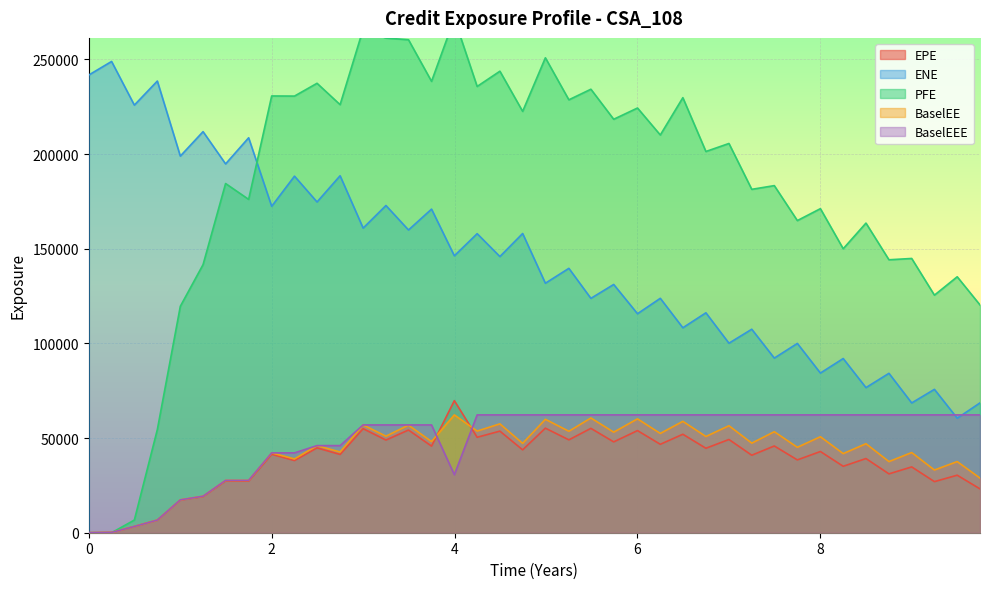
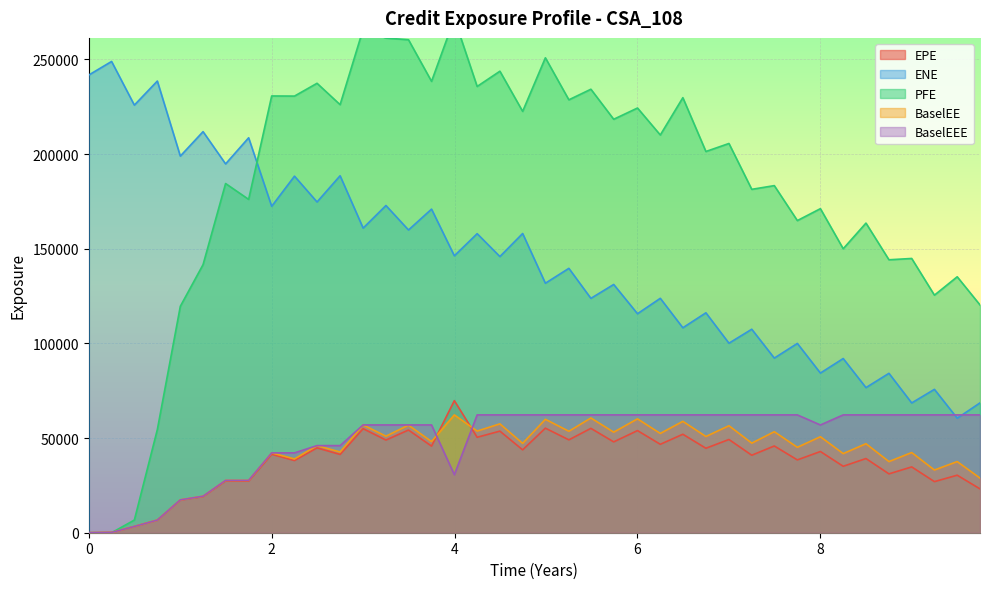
  {
    "EPE": {
      "4": 70000,
      "6": 54000,
      "8": 43000
    },
    "ENE": {
      "0": 242000,
      "2": 172000,
      "4": 146000,
      "6": 116000,
      "8": 84000
    },
    "PFE": {
      "2": 231000,
      "6": 224000,
      "8": 171000
    },
    "BaselEE": {
      "4": 62000,
      "6": 60000,
      "8": 51000
    },
    "BaselEEE": {
      "4": 31000,
      "6": 62000,
-     "8": 62000
+     "8": 57000
    }
  }
